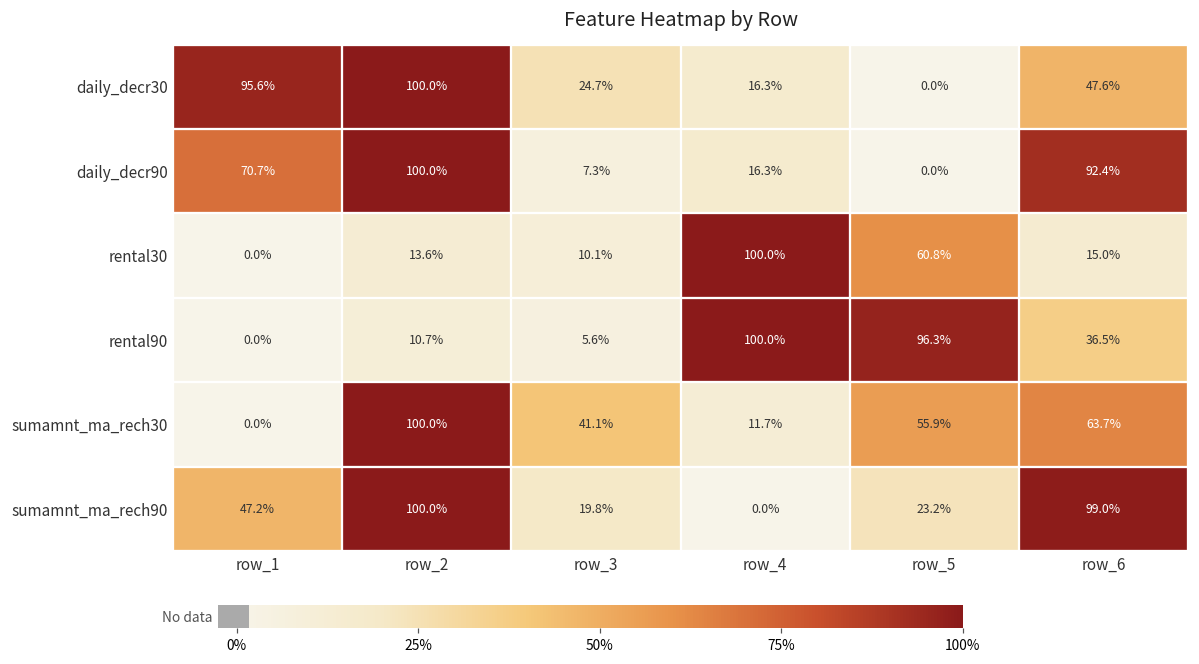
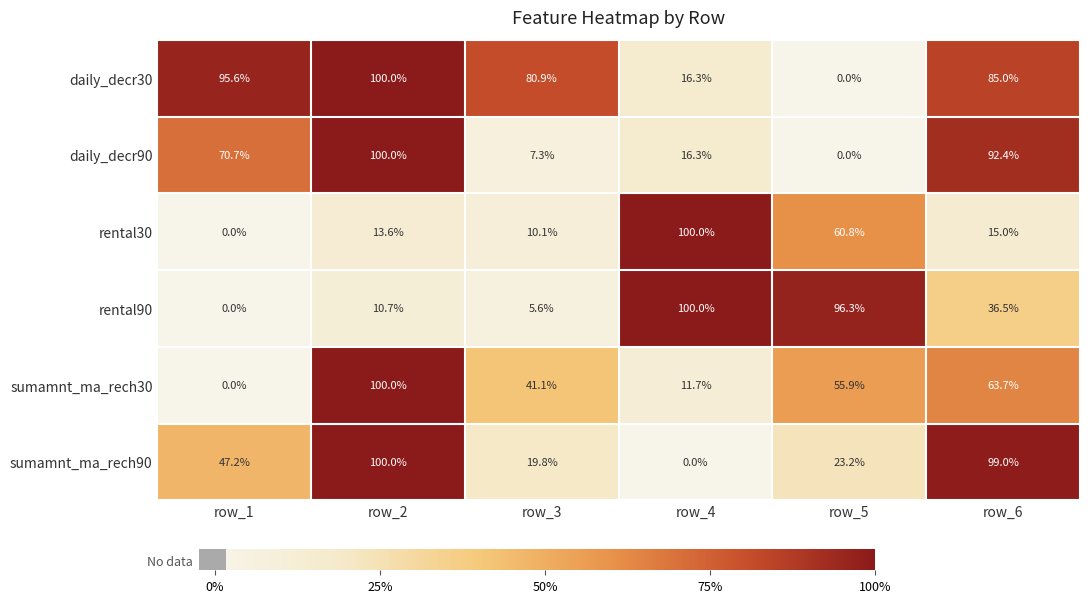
  {
    "daily_decr30": {
      "row_1": "95.6%",
      "row_2": "100.0%",
-     "row_3": "24.7%",
+     "row_3": "80.9%",
      "row_4": "16.3%",
      "row_5": "0.0%",
-     "row_6": "47.6%"
+     "row_6": "85.0%"
    },
    "daily_decr90": {
      "row_1": "70.7%",
      "row_2": "100.0%",
      "row_3": "7.3%",
      "row_4": "16.3%",
      "row_5": "0.0%",
      "row_6": "92.4%"
    },
    "rental30": {
      "row_1": "0.0%",
      "row_2": "13.6%",
      "row_3": "10.1%",
      "row_4": "100.0%",
      "row_5": "60.8%",
      "row_6": "15.0%"
    },
    "rental90": {
      "row_1": "0.0%",
      "row_2": "10.7%",
      "row_3": "5.6%",
      "row_4": "100.0%",
      "row_5": "96.3%",
      "row_6": "36.5%"
    },
    "sumamnt_ma_rech30": {
      "row_1": "0.0%",
      "row_2": "100.0%",
      "row_3": "41.1%",
      "row_4": "11.7%",
      "row_5": "55.9%",
      "row_6": "63.7%"
    },
    "sumamnt_ma_rech90": {
      "row_1": "47.2%",
      "row_2": "100.0%",
      "row_3": "19.8%",
      "row_4": "0.0%",
      "row_5": "23.2%",
      "row_6": "99.0%"
    }
  }
